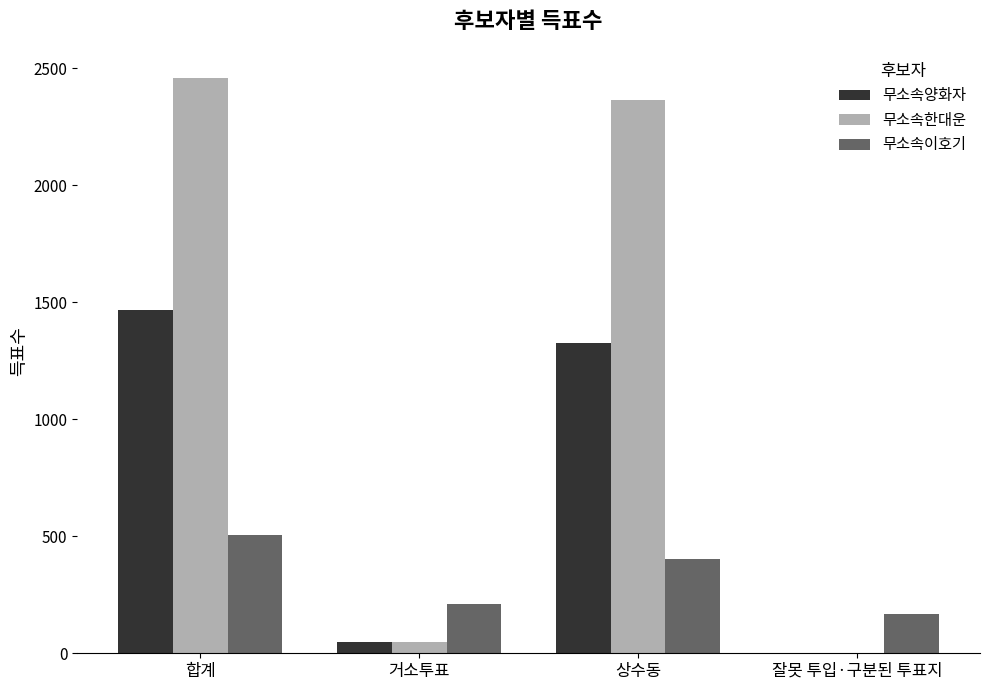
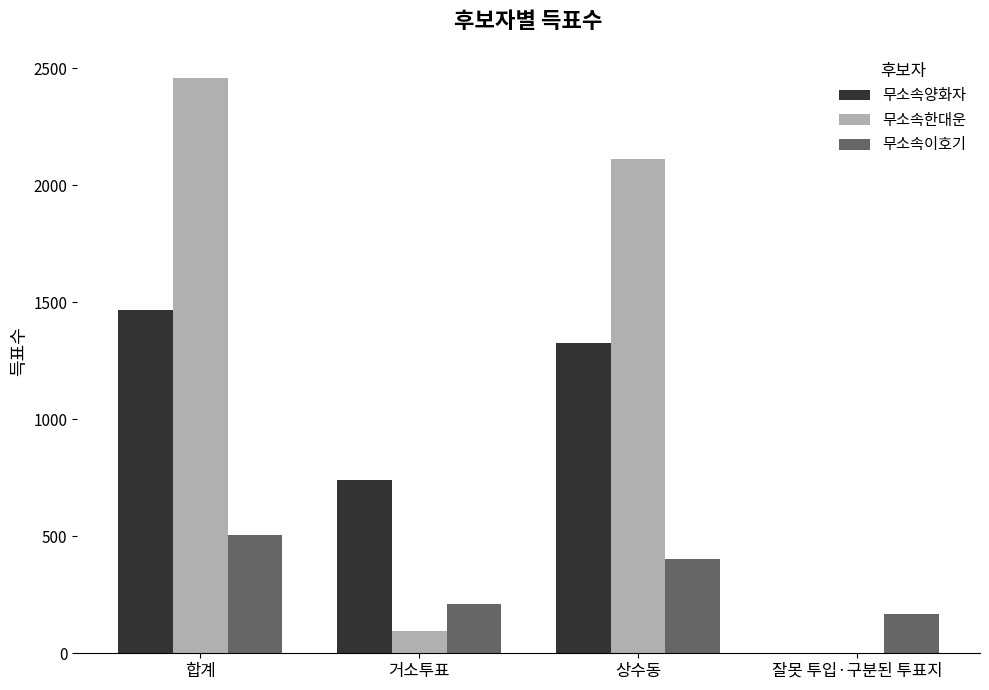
  {
    "무소속양화자": {
      "합계": 1470,
-     "거소투표": 50,
+     "거소투표": 740,
      "상수동": 1330,
      "잘못 투입·구분된 투표지": 0
    },
    "무소속한대운": {
      "합계": 2460,
-     "거소투표": 50,
-     "상수동": 2370
+     "거소투표": 90,
+     "상수동": 2110
    },
    "무소속이호기": {
      "합계": 510,
      "거소투표": 210,
      "상수동": 400,
      "잘못 투입·구분된 투표지": 170
    }
  }
